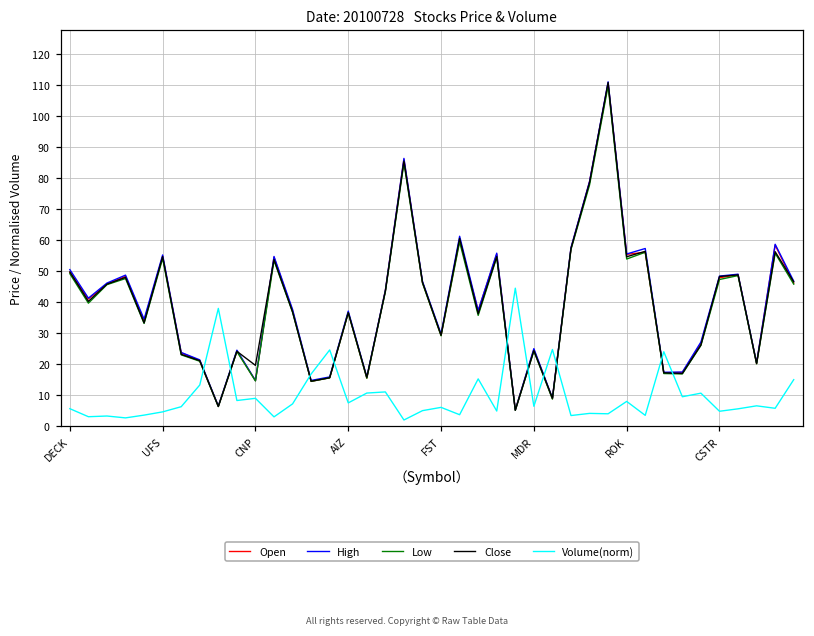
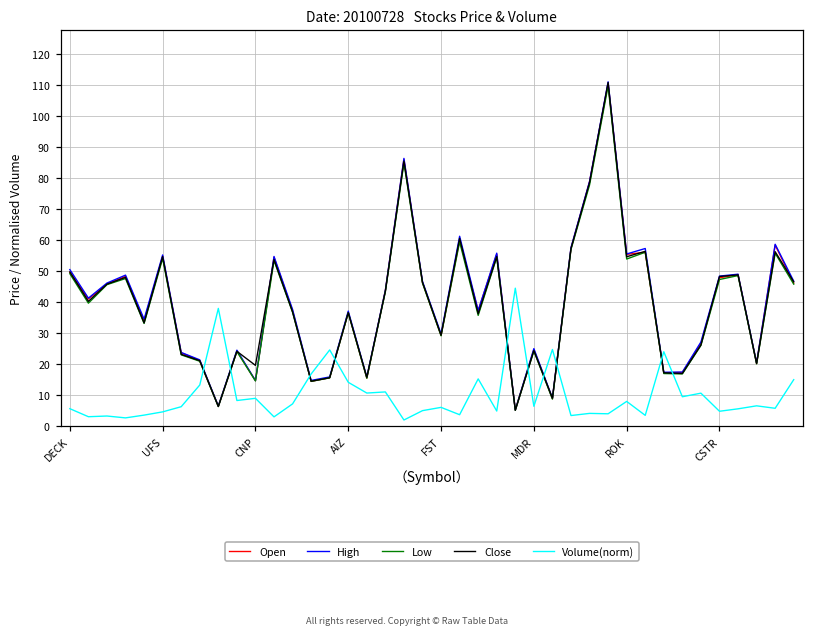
  {
    "Close": {
      "CNP": 19
    },
    "Volume(norm)": {
      "DECK": 6,
      "UFS": 4,
      "CNP": 9,
-     "AIZ": 7,
+     "AIZ": 14,
      "FST": 6,
      "MDR": 6,
      "ROK": 8,
      "CSTR": 5
    }
  }
